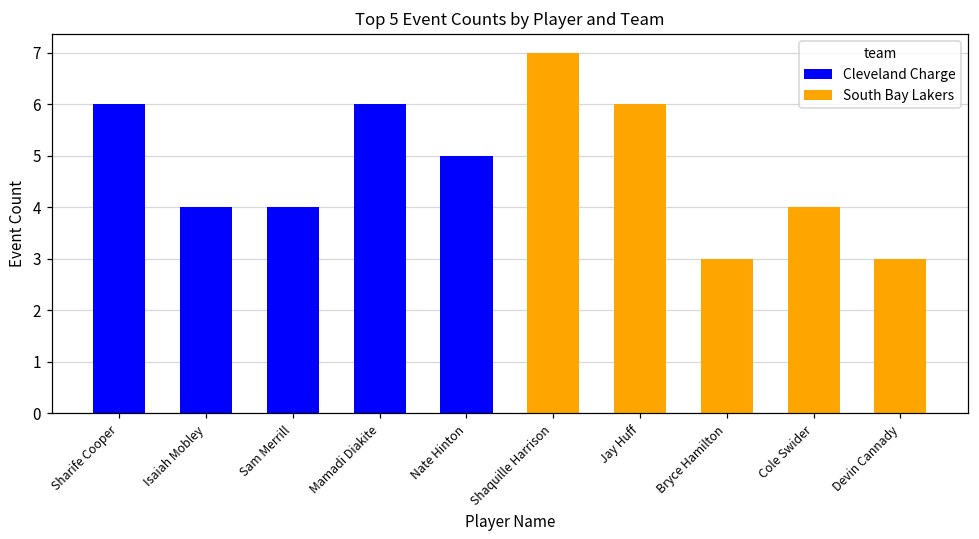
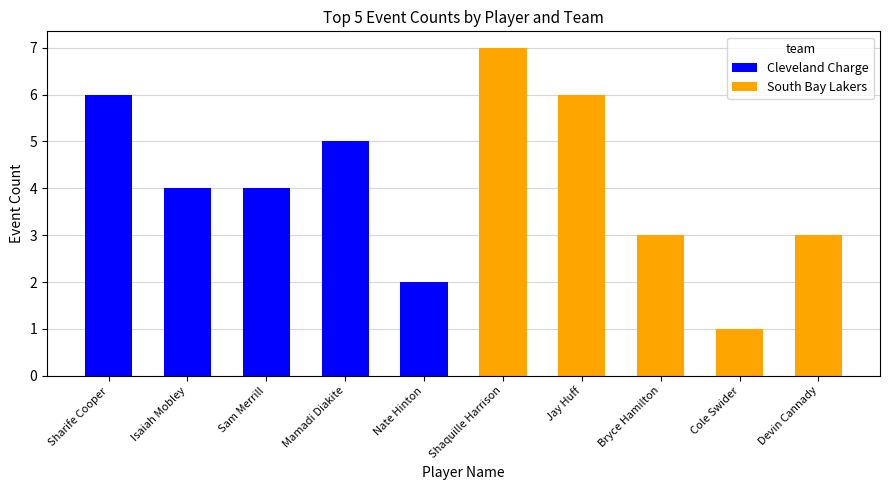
  {
    "Sharife Cooper": 6,
    "Isaiah Mobley": 4,
    "Sam Merrill": 4,
-   "Mamadi Diakite": 6,
-   "Nate Hinton": 5,
+   "Mamadi Diakite": 5,
+   "Nate Hinton": 2,
    "Shaquille Harrison": 7,
    "Jay Huff": 6,
    "Bryce Hamilton": 3,
-   "Cole Swider": 4,
+   "Cole Swider": 1,
    "Devin Cannady": 3
  }
